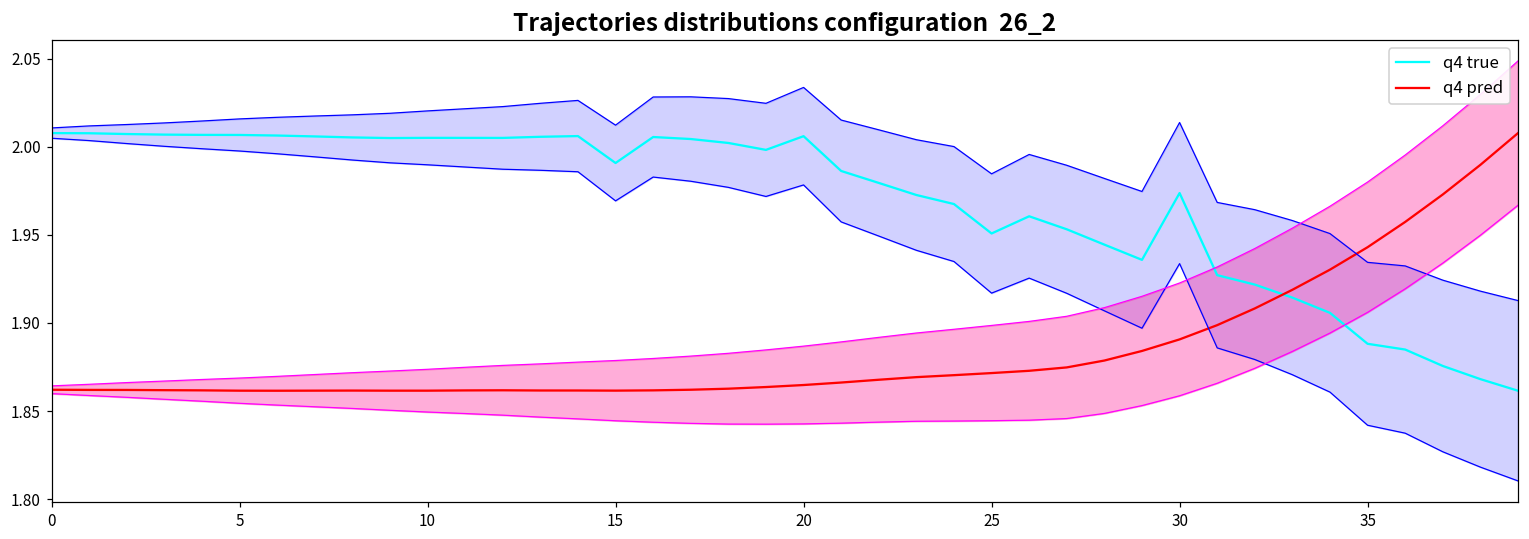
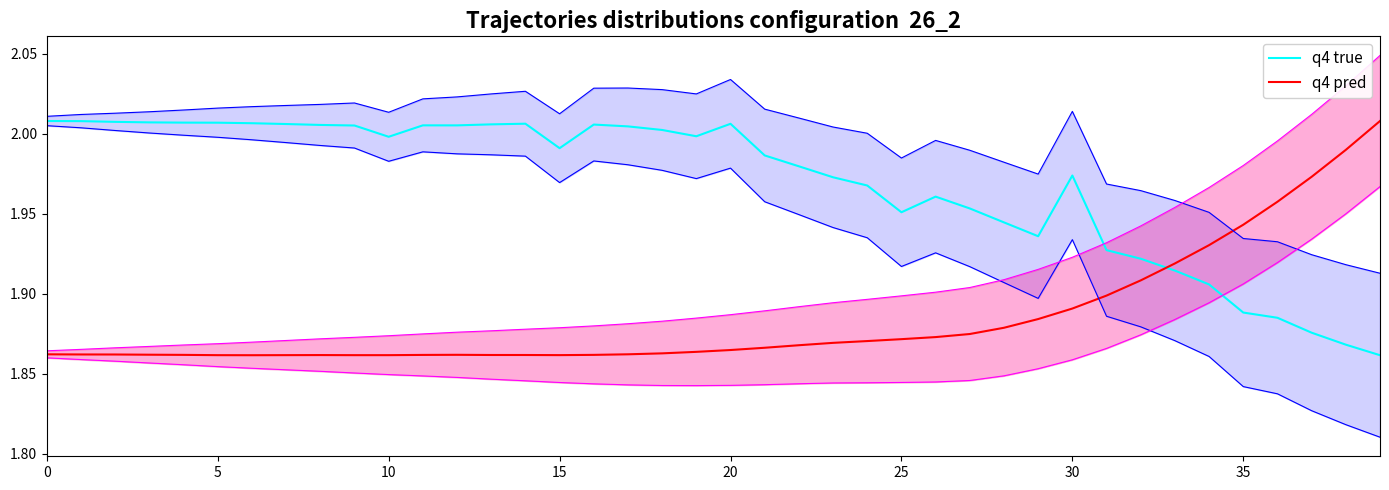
  {
    "q4 true": {
      "0": 2.008,
      "5": 2.007,
-     "10": 2.005,
+     "10": 1.998,
      "15": 1.991,
      "20": 2.006,
      "25": 1.951,
      "30": 1.974,
      "35": 1.888
    },
    "q4 pred": {
      "0": 1.862,
      "5": 1.862,
      "10": 1.862,
      "15": 1.862,
      "20": 1.865,
      "25": 1.872,
      "30": 1.891,
      "35": 1.943
    }
  }
